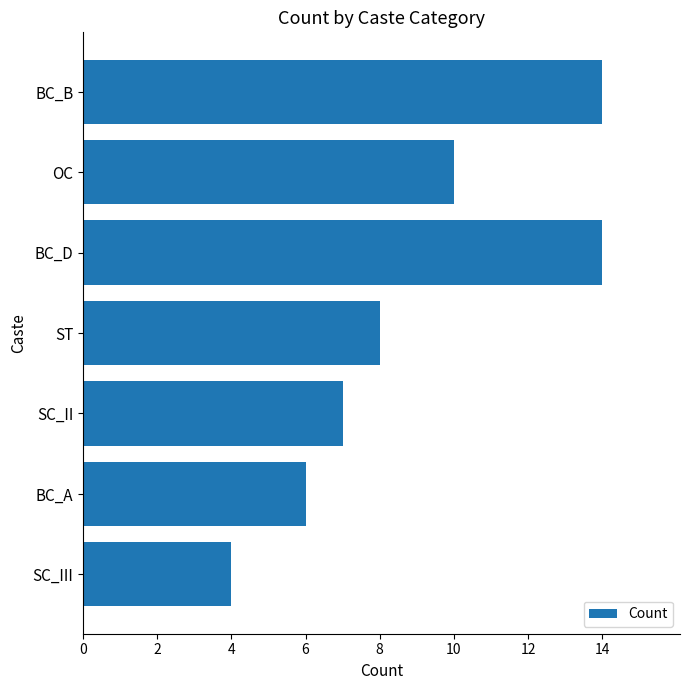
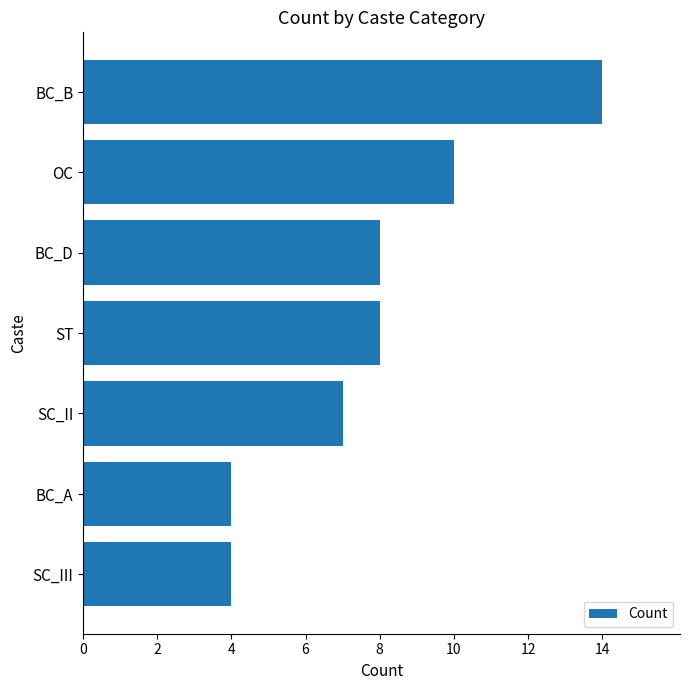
  {
    "BC_B": 14,
    "OC": 10,
-   "BC_D": 14,
+   "BC_D": 8,
    "ST": 8,
    "SC_II": 7,
-   "BC_A": 6,
+   "BC_A": 4,
    "SC_III": 4
  }
